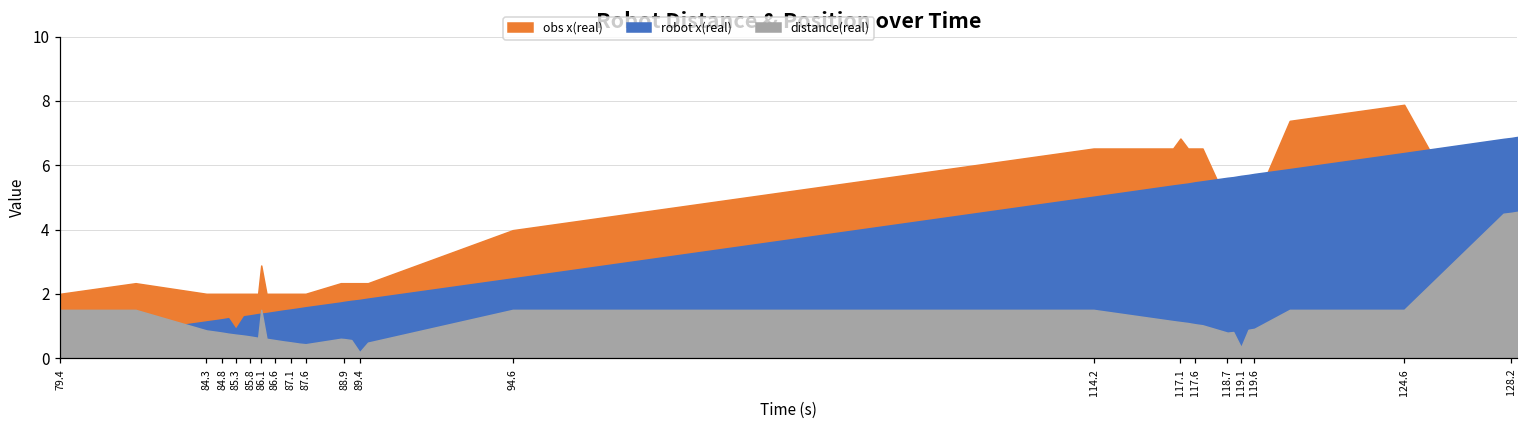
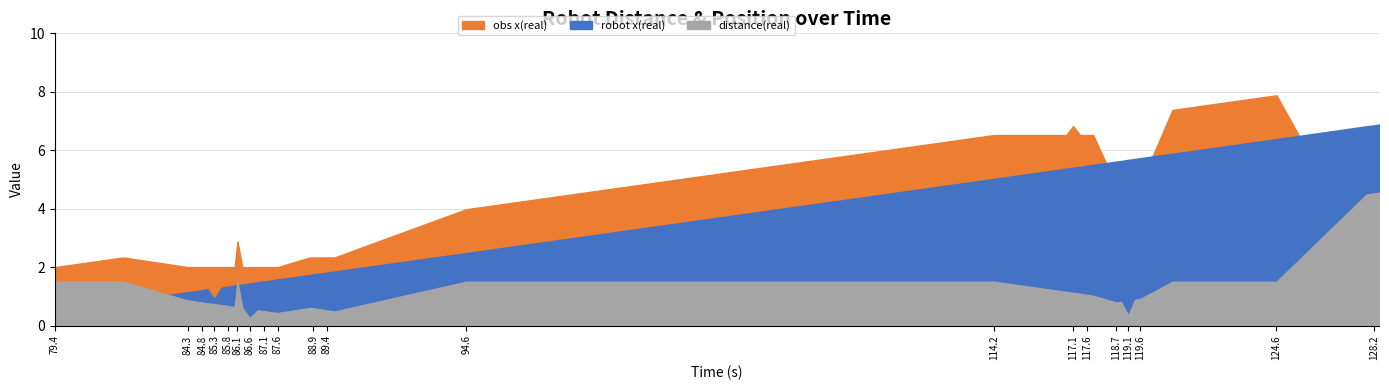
  {
    "obs x(real)": {
      "79.4": 2.0,
      "84.3": 2.0,
      "84.8": 2.0,
      "85.3": 2.0,
      "85.8": 2.0,
      "86.1": 2.9,
      "86.6": 2.0,
      "87.1": 2.0,
      "87.6": 2.0,
      "88.9": 2.3,
      "89.4": 2.3,
      "94.6": 4.0,
      "114.2": 6.5,
      "117.1": 6.8,
      "117.6": 6.5,
      "124.6": 7.9
    },
    "robot x(real)": {
      "84.3": 1.1,
      "84.8": 1.2,
      "85.3": 0.9,
      "85.8": 1.3,
      "86.6": 1.4,
      "87.1": 1.5,
      "87.6": 1.6,
      "88.9": 1.8,
      "89.4": 1.8,
      "94.6": 2.5,
      "114.2": 5.0,
      "117.1": 5.4,
      "117.6": 5.5,
      "118.7": 5.6,
      "119.1": 5.7,
      "119.6": 5.7,
      "124.6": 6.4,
      "128.2": 6.9
    },
    "distance(real)": {
      "79.4": 1.5,
      "84.3": 0.9,
      "84.8": 0.8,
      "85.3": 0.7,
      "85.8": 0.7,
      "86.1": 1.5,
-     "86.6": 0.6,
+     "86.6": 0.3,
      "87.1": 0.5,
      "87.6": 0.4,
      "88.9": 0.6,
-     "89.4": 0.2,
+     "89.4": 0.5,
      "94.6": 1.5,
      "114.2": 1.5,
      "117.1": 1.1,
      "117.6": 1.1,
      "118.7": 0.8,
      "119.1": 0.3,
      "119.6": 0.9,
      "124.6": 1.5,
      "128.2": 4.5
    }
  }
